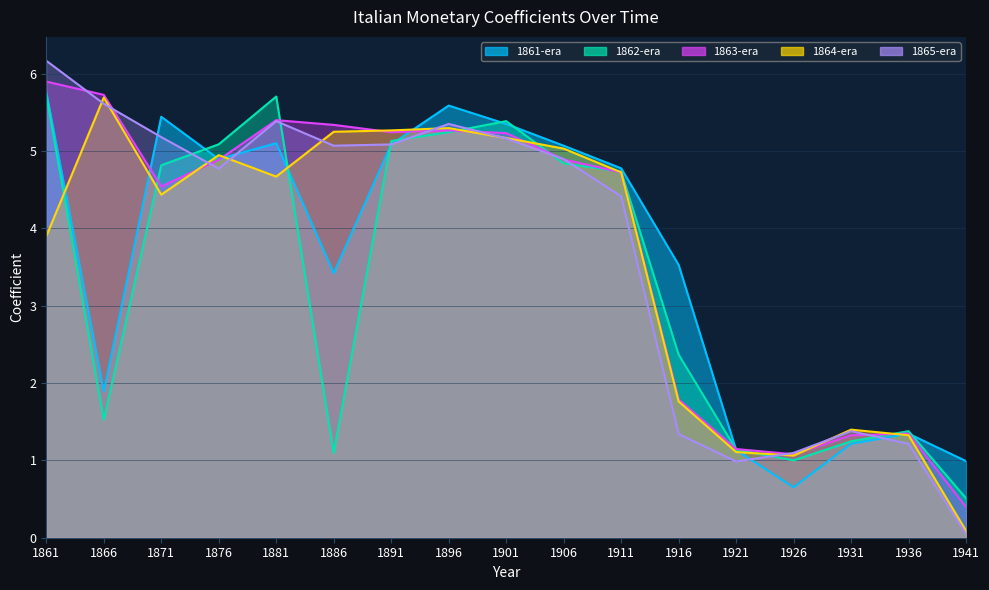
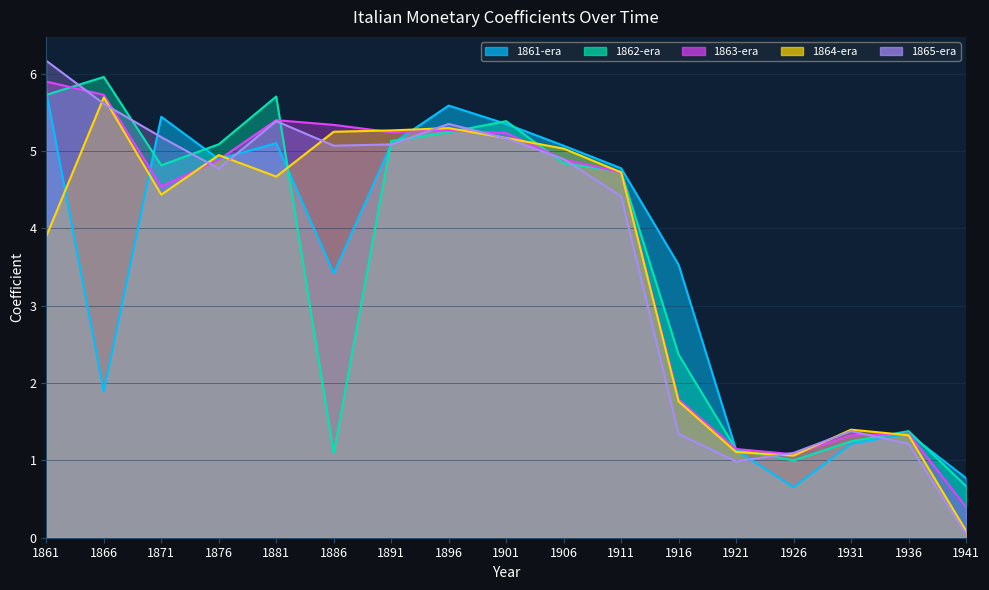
  {
    "1861-era": {
      "1861": 5.8,
      "1866": 1.9,
      "1871": 5.4,
      "1881": 5.1,
      "1886": 3.4,
      "1896": 5.6,
      "1901": 5.3,
      "1906": 5.1,
      "1911": 4.8,
      "1916": 3.5,
      "1926": 0.7,
-     "1941": 1.0
+     "1941": 0.8
    },
    "1862-era": {
      "1861": 5.7,
-     "1866": 1.5,
+     "1866": 6.0,
      "1871": 4.8,
      "1876": 5.1,
      "1881": 5.7,
      "1886": 1.1,
      "1891": 5.1,
      "1901": 5.4,
      "1906": 4.8,
      "1916": 2.4,
      "1926": 1.0,
-     "1941": 0.5
+     "1941": 0.7
    },
    "1864-era": {
      "1861": 3.9,
      "1866": 5.7,
      "1871": 4.4,
      "1876": 4.9,
      "1881": 4.7,
      "1886": 5.2,
      "1906": 5.0,
      "1941": 0.1
    }
  }
